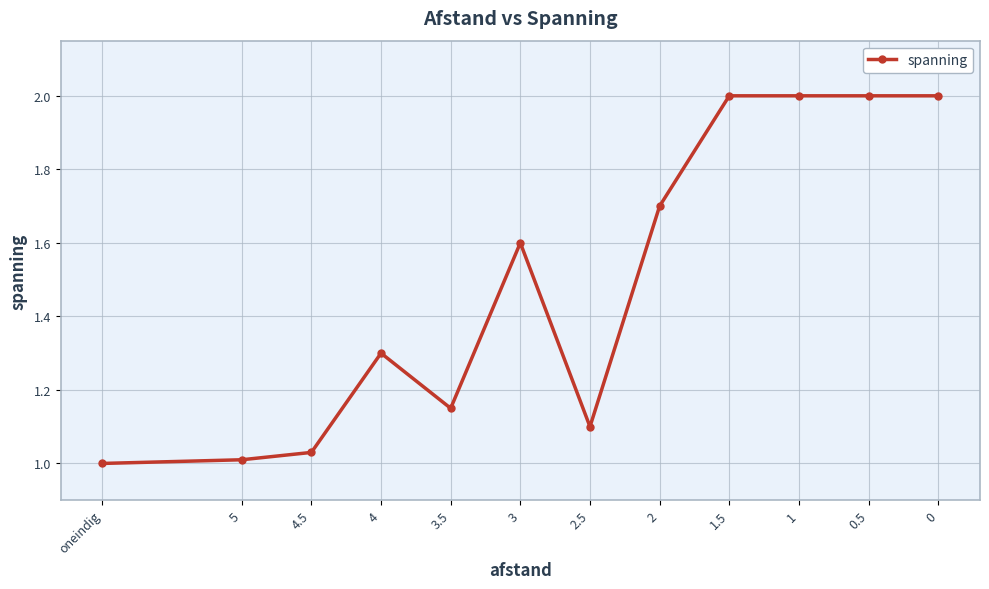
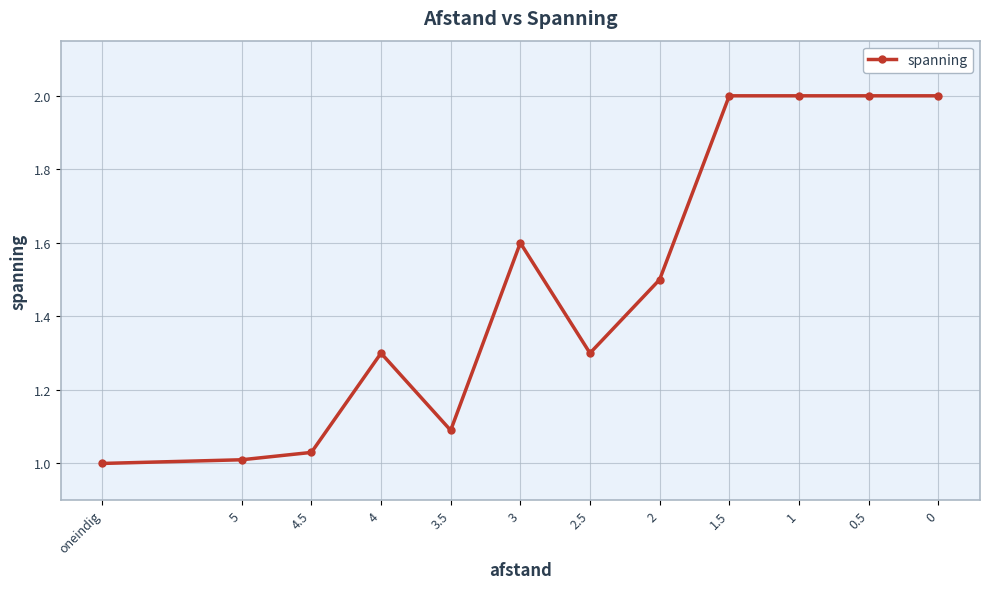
  {
    "oneindig": 1.00,
    "5": 1.01,
    "4.5": 1.03,
    "4": 1.30,
-   "3.5": 1.15,
+   "3.5": 1.09,
    "3": 1.60,
-   "2.5": 1.1,
-   "2": 1.7,
+   "2.5": 1.3,
+   "2": 1.5,
    "1.5": 2.00,
    "1": 2.00,
    "0.5": 2.00,
    "0": 2.00
  }
